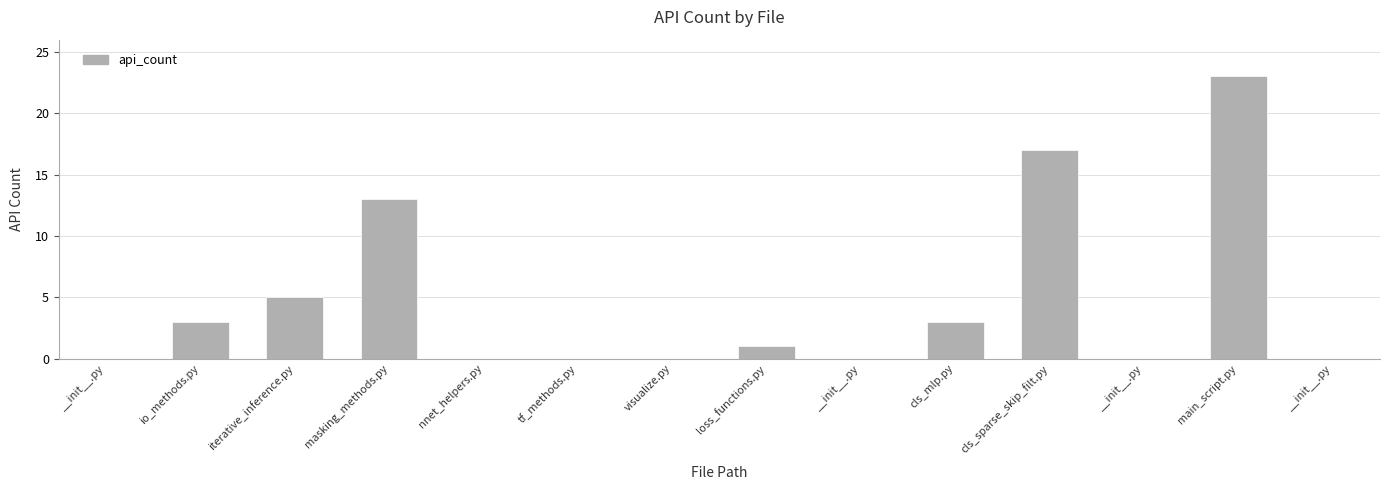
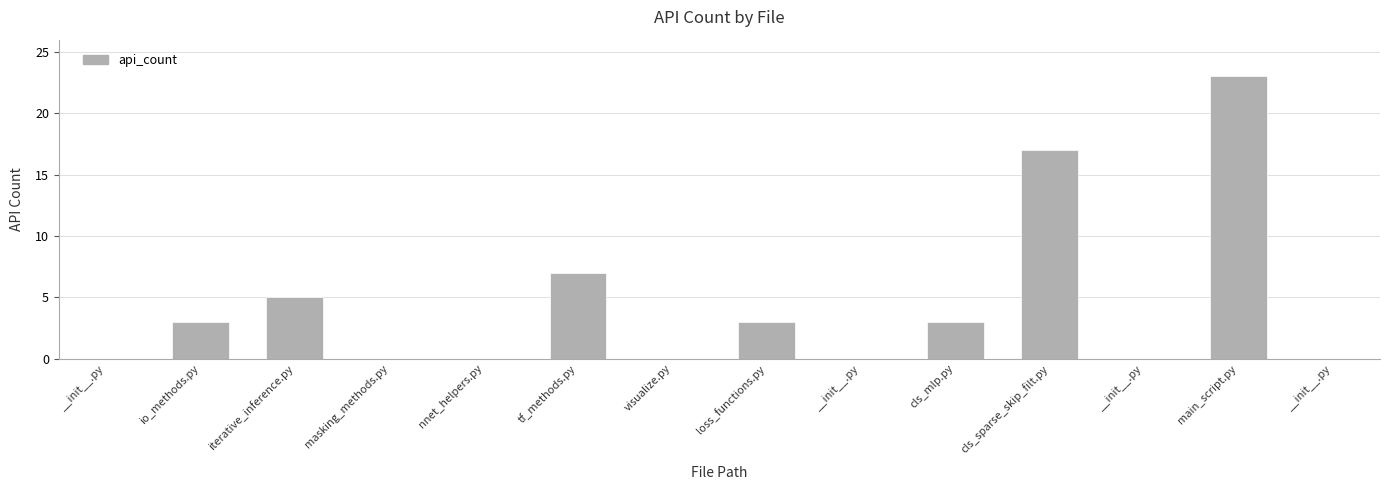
  {
    "io_methods.py": 3,
    "iterative_inference.py": 5,
-   "masking_methods.py": 13,
+   "masking_methods.py": 0,
    "nnet_helpers.py": 0,
-   "tf_methods.py": 0,
+   "tf_methods.py": 7,
    "visualize.py": 0,
-   "loss_functions.py": 1,
+   "loss_functions.py": 3,
    "cls_mlp.py": 3,
    "cls_sparse_skip_filt.py": 17,
    "main_script.py": 23
  }
